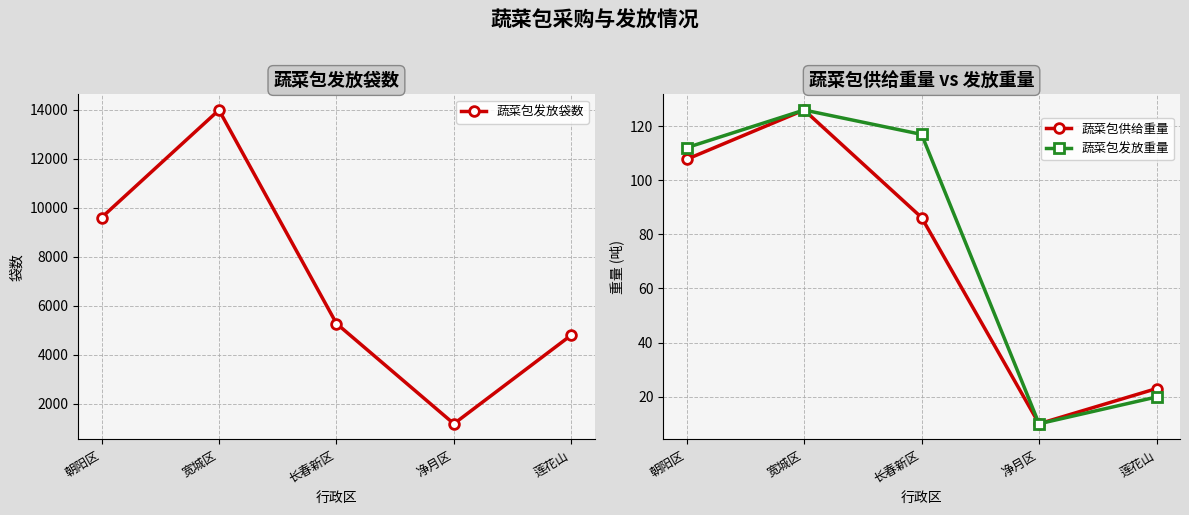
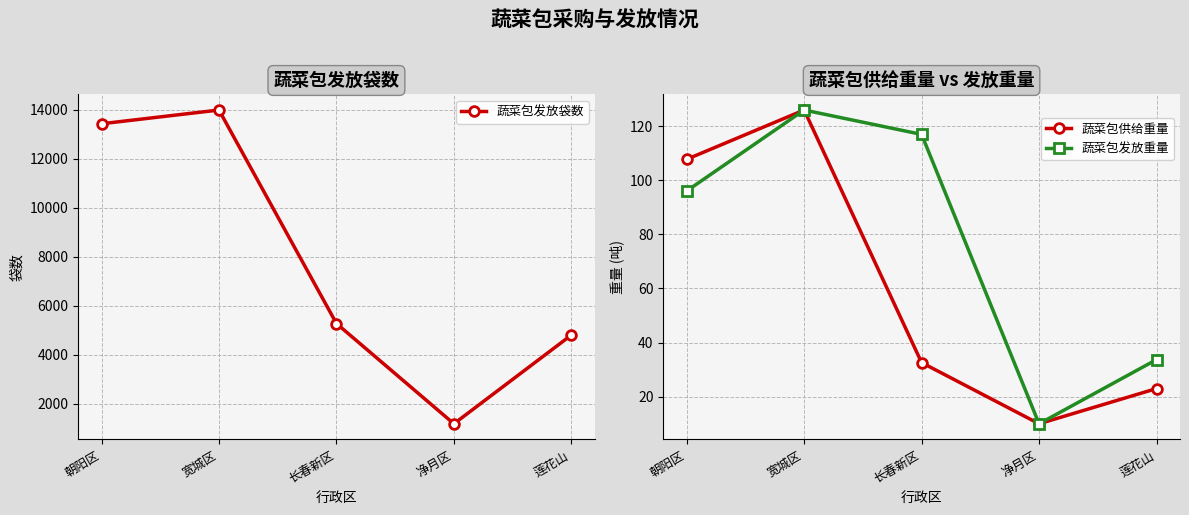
  {
    "蔬菜包发放袋数": {
-     "朝阳区": 9600,
+     "朝阳区": 13400,
      "宽城区": 14000,
      "长春新区": 5300,
      "净月区": 1200,
      "莲花山": 4800
    },
    "蔬菜包供给重量 vs 发放重量": {
      "蔬菜包供给重量": {
        "朝阳区": 108,
-       "长春新区": 86,
+       "长春新区": 33,
        "莲花山": 23
      },
      "蔬菜包发放重量": {
-       "朝阳区": 112,
+       "朝阳区": 96,
        "长春新区": 117,
-       "莲花山": 20
+       "莲花山": 34
      }
    }
  }
